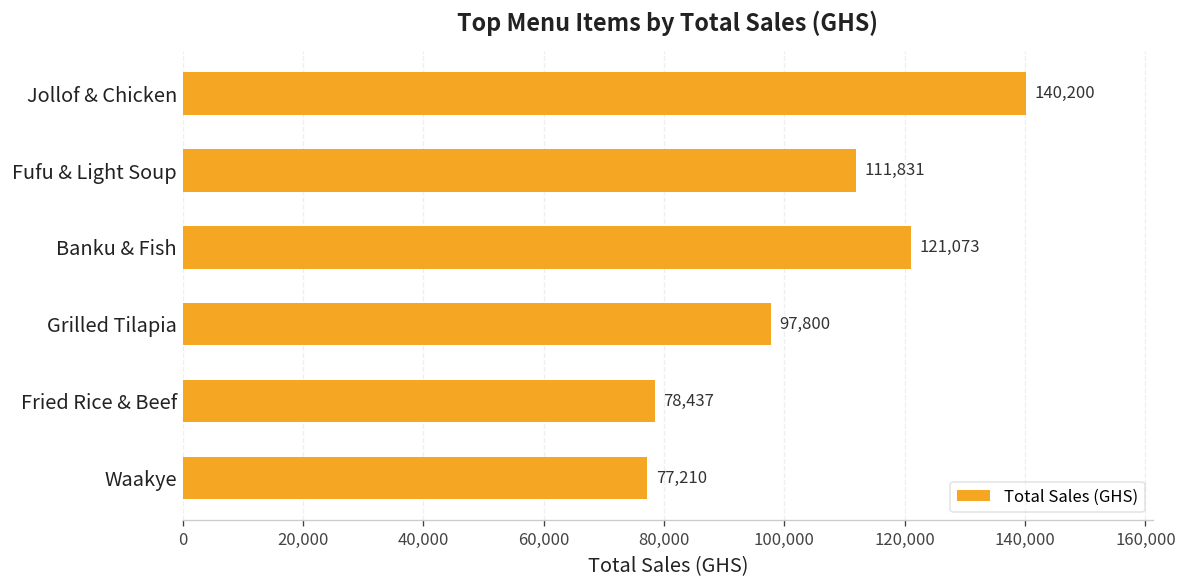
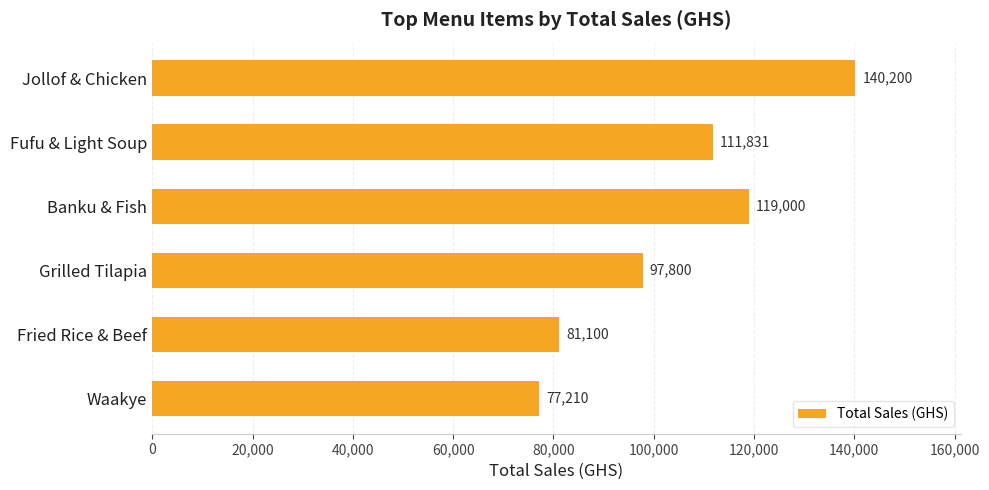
  {
    "Jollof & Chicken": "140,200",
    "Fufu & Light Soup": "111,831",
-   "Banku & Fish": "121,073",
+   "Banku & Fish": "119,000",
    "Grilled Tilapia": "97,800",
-   "Fried Rice & Beef": "78,437",
+   "Fried Rice & Beef": "81,100",
    "Waakye": "77,210"
  }
